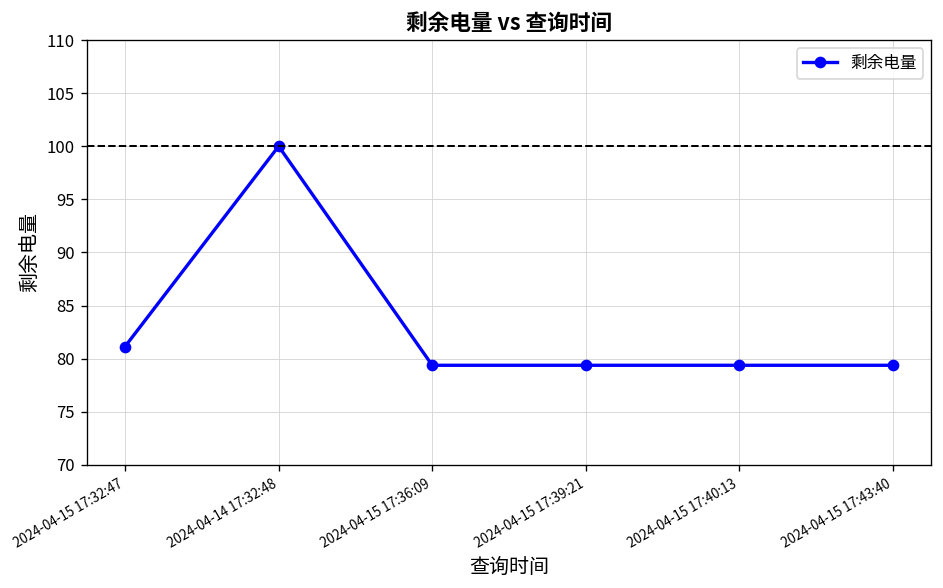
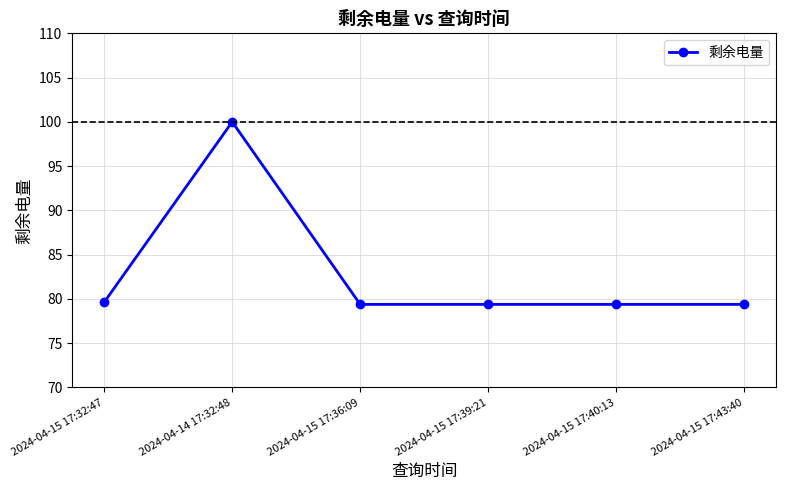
  {
-   "2024-04-15 17:32:47": 81,
+   "2024-04-15 17:32:47": 80,
    "2024-04-14 17:32:48": 100,
    "2024-04-15 17:36:09": 79,
    "2024-04-15 17:39:21": 79,
    "2024-04-15 17:40:13": 79,
    "2024-04-15 17:43:40": 79
  }
